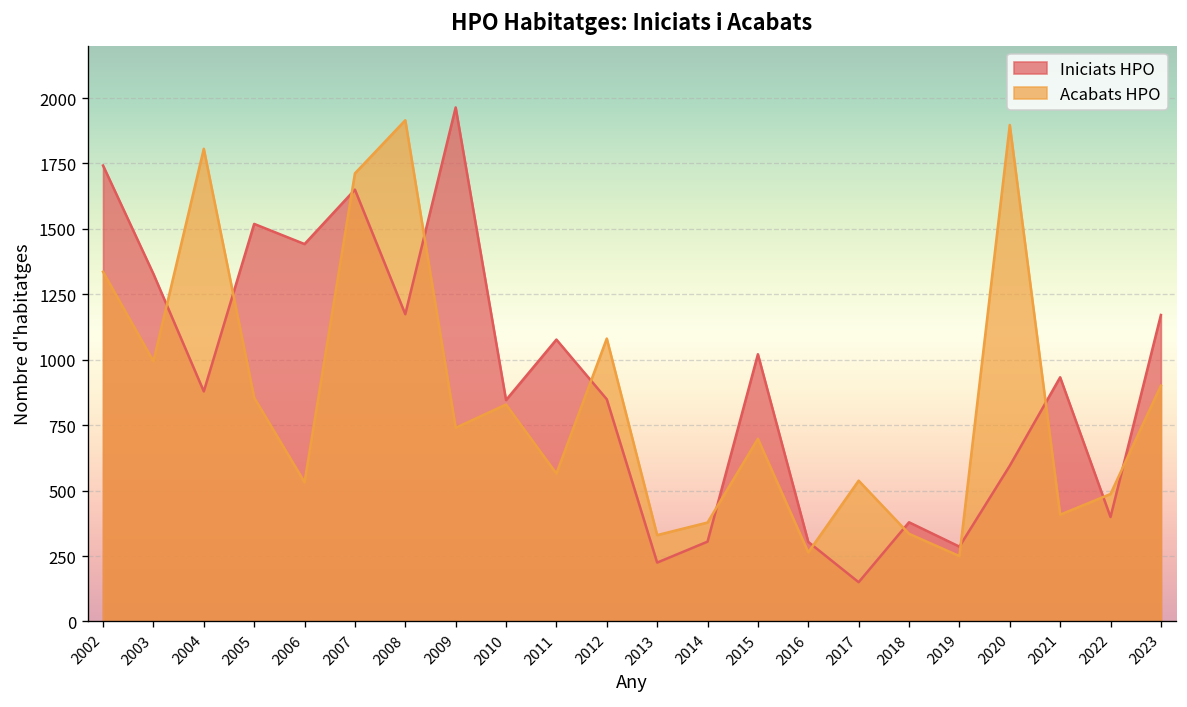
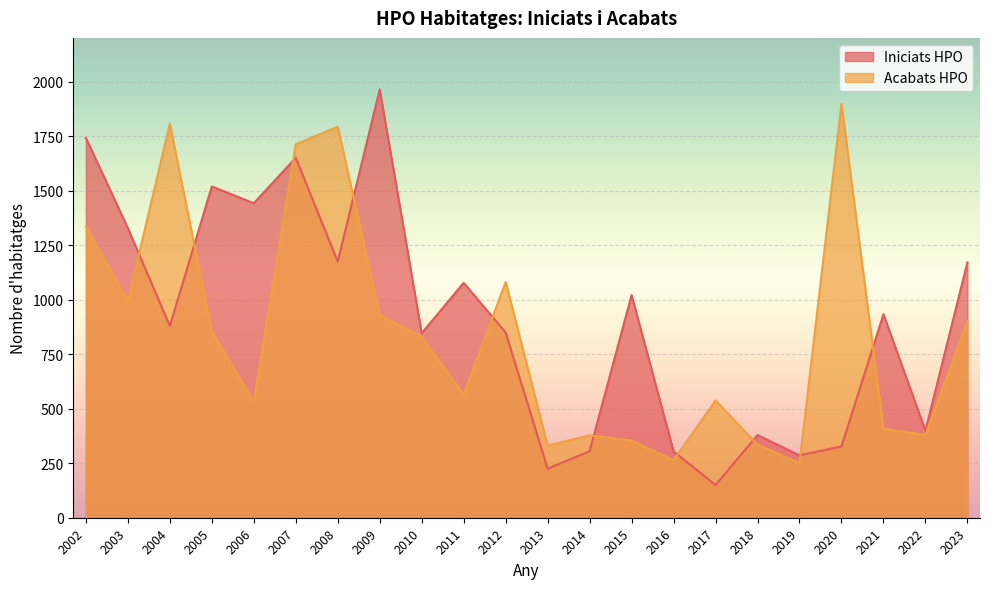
  {
    "Iniciats HPO": {
      "2002": 1740,
      "2003": 1330,
      "2004": 880,
      "2005": 1520,
      "2006": 1440,
      "2007": 1650,
      "2008": 1170,
      "2009": 1960,
      "2010": 850,
      "2011": 1080,
      "2012": 850,
      "2013": 230,
      "2014": 310,
      "2015": 1020,
      "2016": 300,
      "2017": 150,
      "2018": 380,
      "2019": 290,
-     "2020": 600,
+     "2020": 330,
      "2021": 930,
      "2022": 400,
      "2023": 1170
    },
    "Acabats HPO": {
      "2002": 1340,
      "2003": 990,
      "2004": 1810,
      "2005": 860,
      "2006": 530,
      "2007": 1710,
-     "2008": 1920,
-     "2009": 740,
+     "2008": 1790,
+     "2009": 930,
      "2010": 830,
      "2011": 570,
      "2012": 1080,
      "2013": 330,
      "2014": 380,
-     "2015": 700,
+     "2015": 350,
      "2016": 260,
      "2017": 540,
      "2018": 340,
      "2019": 250,
      "2020": 1900,
      "2021": 410,
-     "2022": 490,
+     "2022": 380,
      "2023": 900
    }
  }
